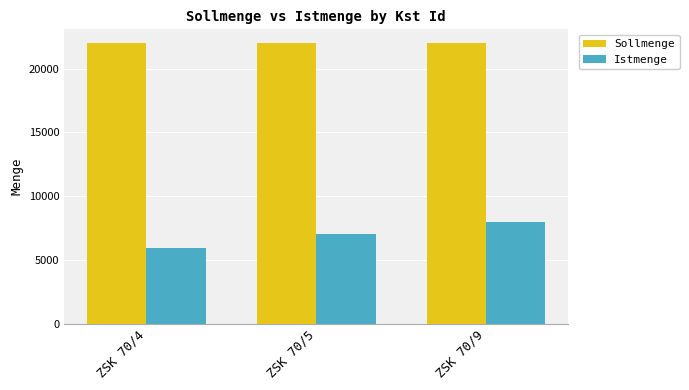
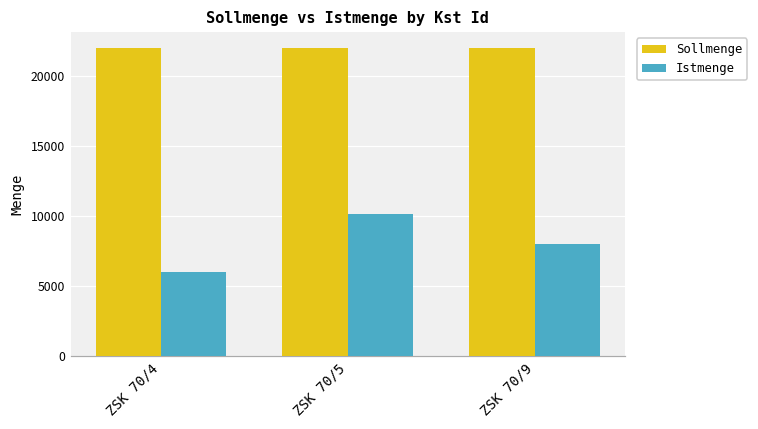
  {
    "Sollmenge": {
      "ZSK 70/4": 22000,
      "ZSK 70/5": 22000,
      "ZSK 70/9": 22000
    },
    "Istmenge": {
      "ZSK 70/4": 6000,
-     "ZSK 70/5": 7000,
+     "ZSK 70/5": 10200,
      "ZSK 70/9": 8000
    }
  }
